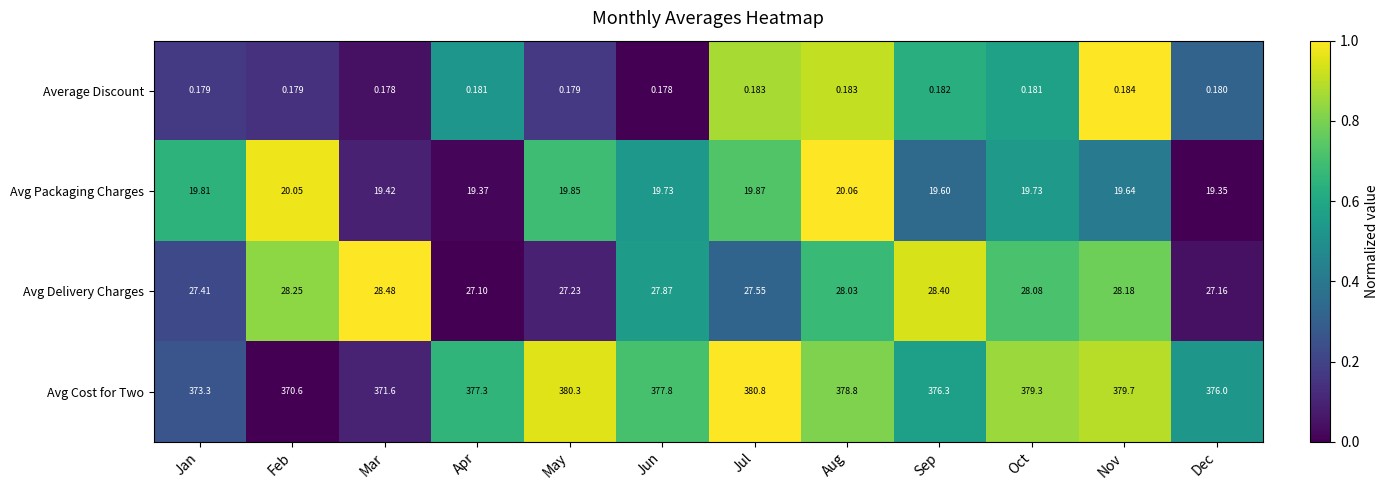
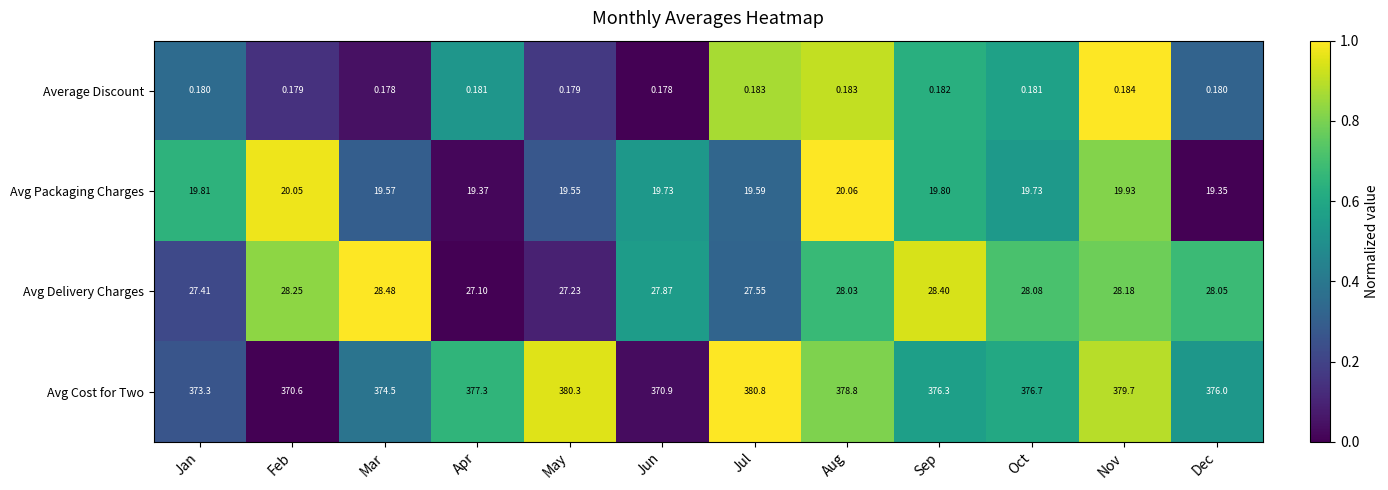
  {
    "Average Discount": {
-     "Jan": 0.179,
+     "Jan": 0.180,
      "Feb": 0.179,
      "Mar": 0.178,
      "Apr": 0.181,
      "May": 0.179,
      "Jun": 0.178,
      "Jul": 0.183,
      "Aug": 0.183,
      "Sep": 0.182,
      "Oct": 0.181,
      "Nov": 0.184,
      "Dec": 0.180
    },
    "Avg Packaging Charges": {
      "Jan": 19.81,
      "Feb": 20.05,
-     "Mar": 19.42,
+     "Mar": 19.57,
      "Apr": 19.37,
-     "May": 19.85,
+     "May": 19.55,
      "Jun": 19.73,
-     "Jul": 19.87,
+     "Jul": 19.59,
      "Aug": 20.06,
-     "Sep": 19.60,
+     "Sep": 19.80,
      "Oct": 19.73,
-     "Nov": 19.64,
+     "Nov": 19.93,
      "Dec": 19.35
    },
    "Avg Delivery Charges": {
      "Jan": 27.41,
      "Feb": 28.25,
      "Mar": 28.48,
      "Apr": 27.10,
      "May": 27.23,
      "Jun": 27.87,
      "Jul": 27.55,
      "Aug": 28.03,
      "Sep": 28.40,
      "Oct": 28.08,
      "Nov": 28.18,
-     "Dec": 27.16
+     "Dec": 28.05
    },
    "Avg Cost for Two": {
      "Jan": 373.3,
      "Feb": 370.6,
-     "Mar": 371.6,
+     "Mar": 374.5,
      "Apr": 377.3,
      "May": 380.3,
-     "Jun": 377.8,
+     "Jun": 370.9,
      "Jul": 380.8,
      "Aug": 378.8,
      "Sep": 376.3,
-     "Oct": 379.3,
+     "Oct": 376.7,
      "Nov": 379.7,
      "Dec": 376.0
    }
  }
